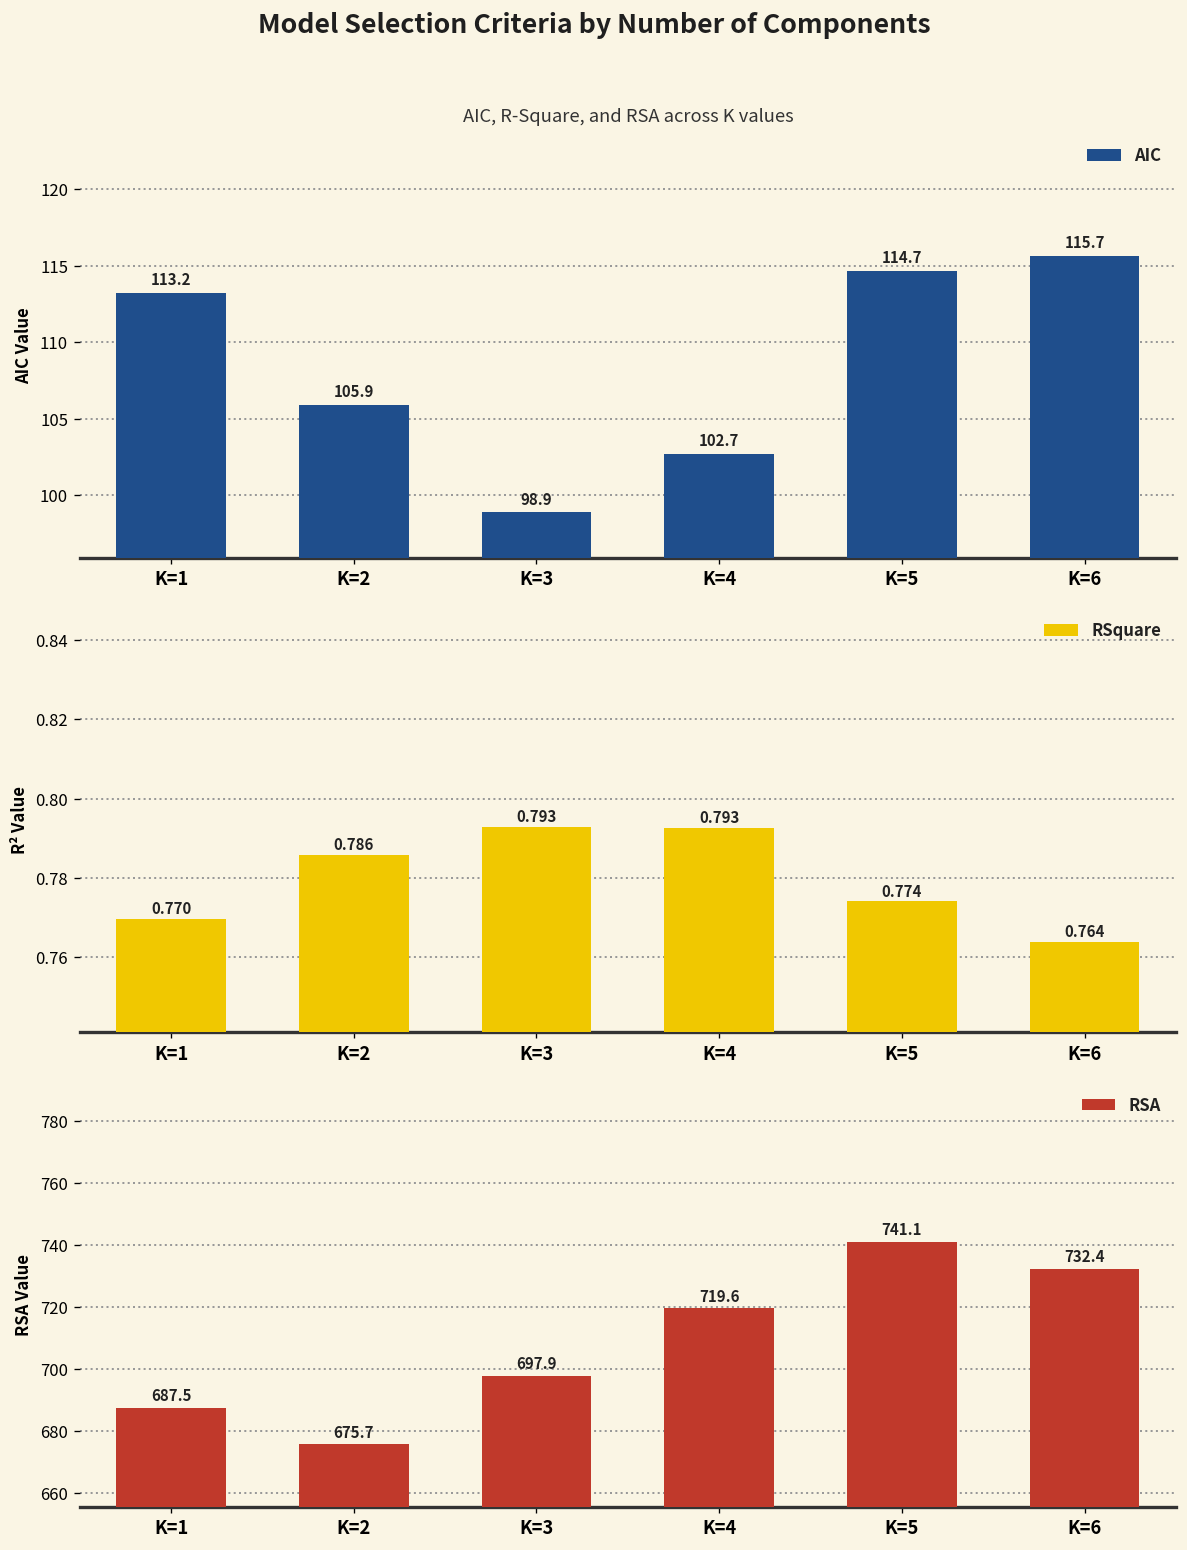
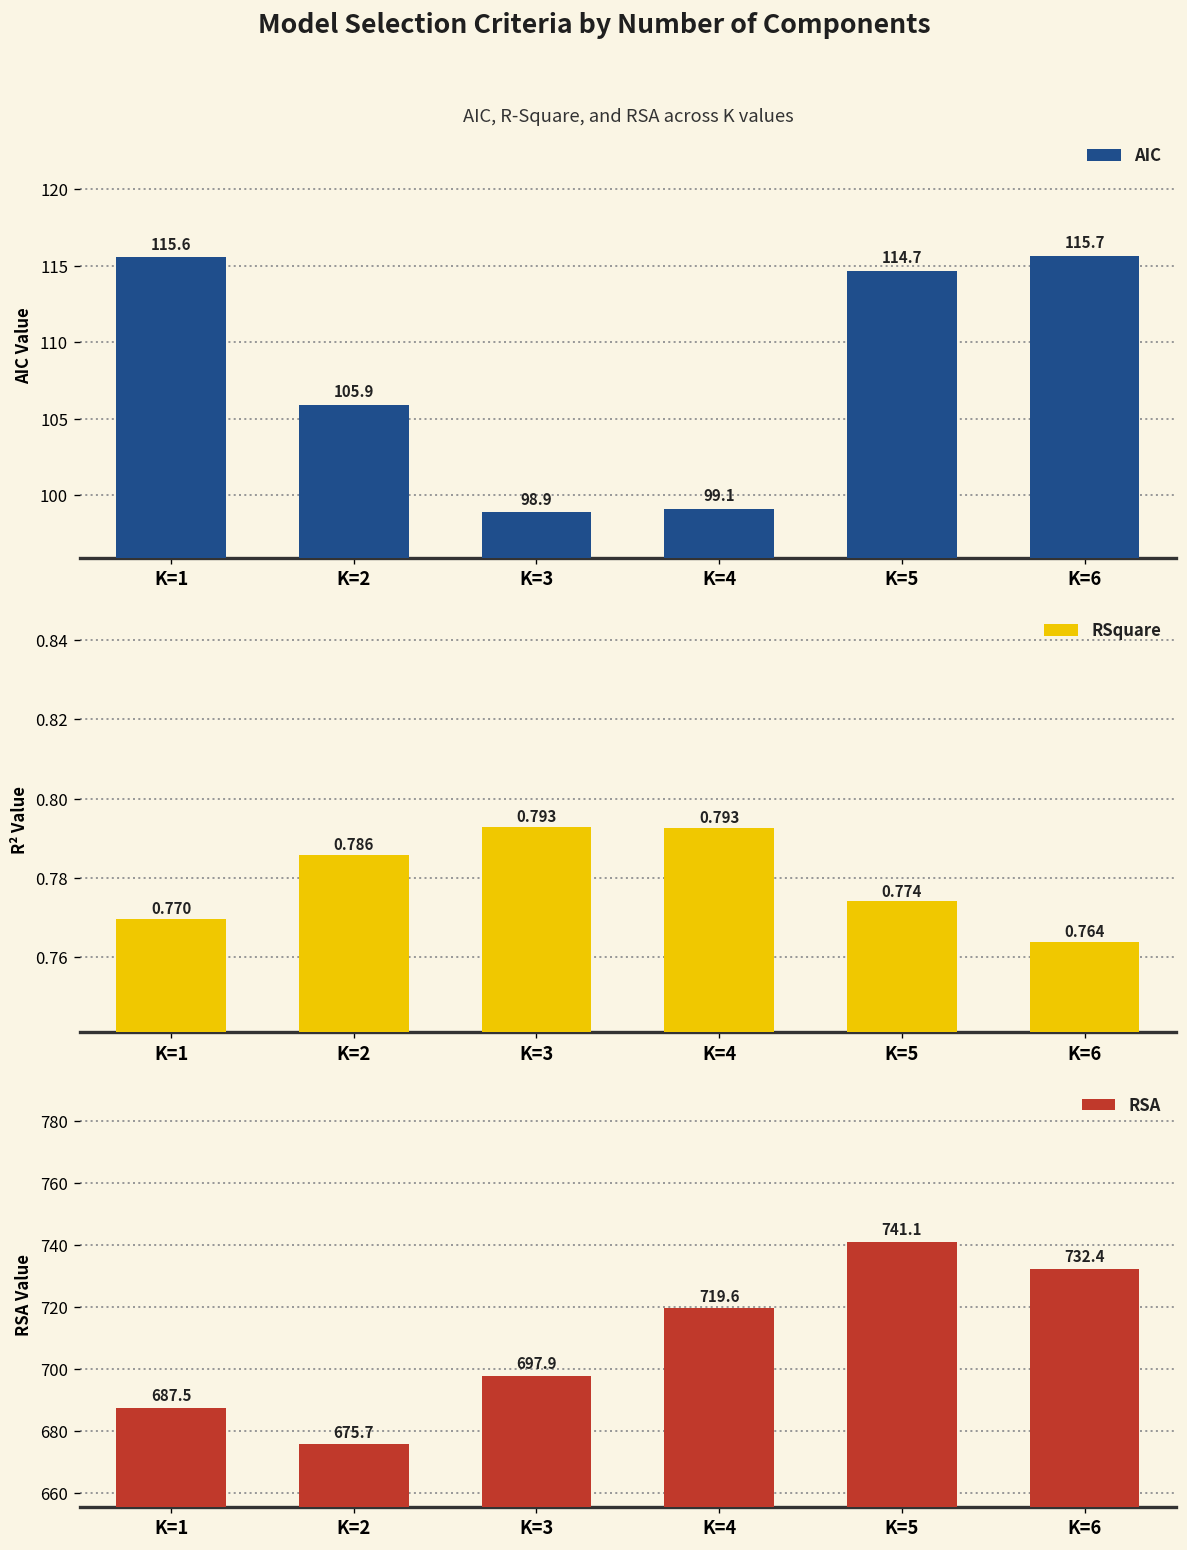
  {
    "AIC, R-Square, and RSA across K values": {
-     "K=1": 113.2,
+     "K=1": 115.6,
      "K=2": 105.9,
      "K=3": 98.9,
-     "K=4": 102.7,
+     "K=4": 99.1,
      "K=5": 114.7,
      "K=6": 115.7
    }
  }
